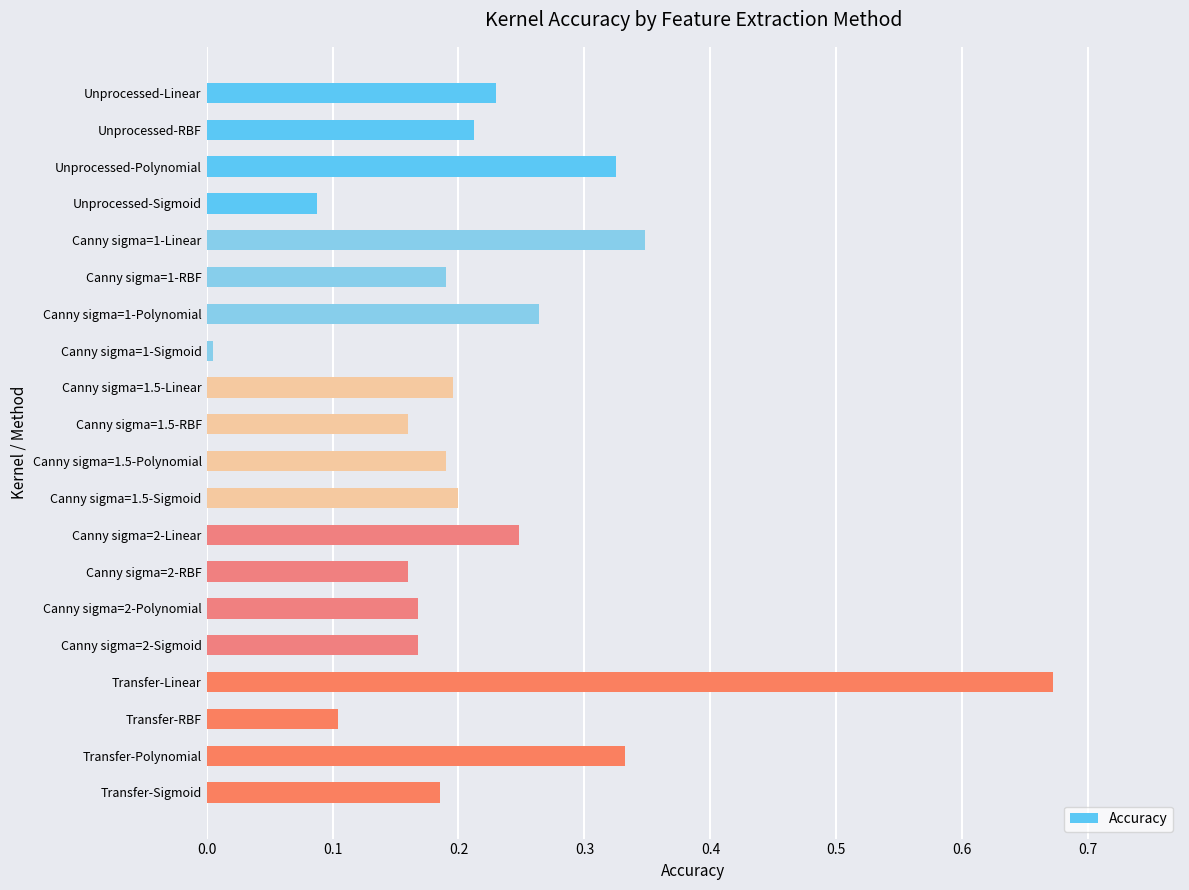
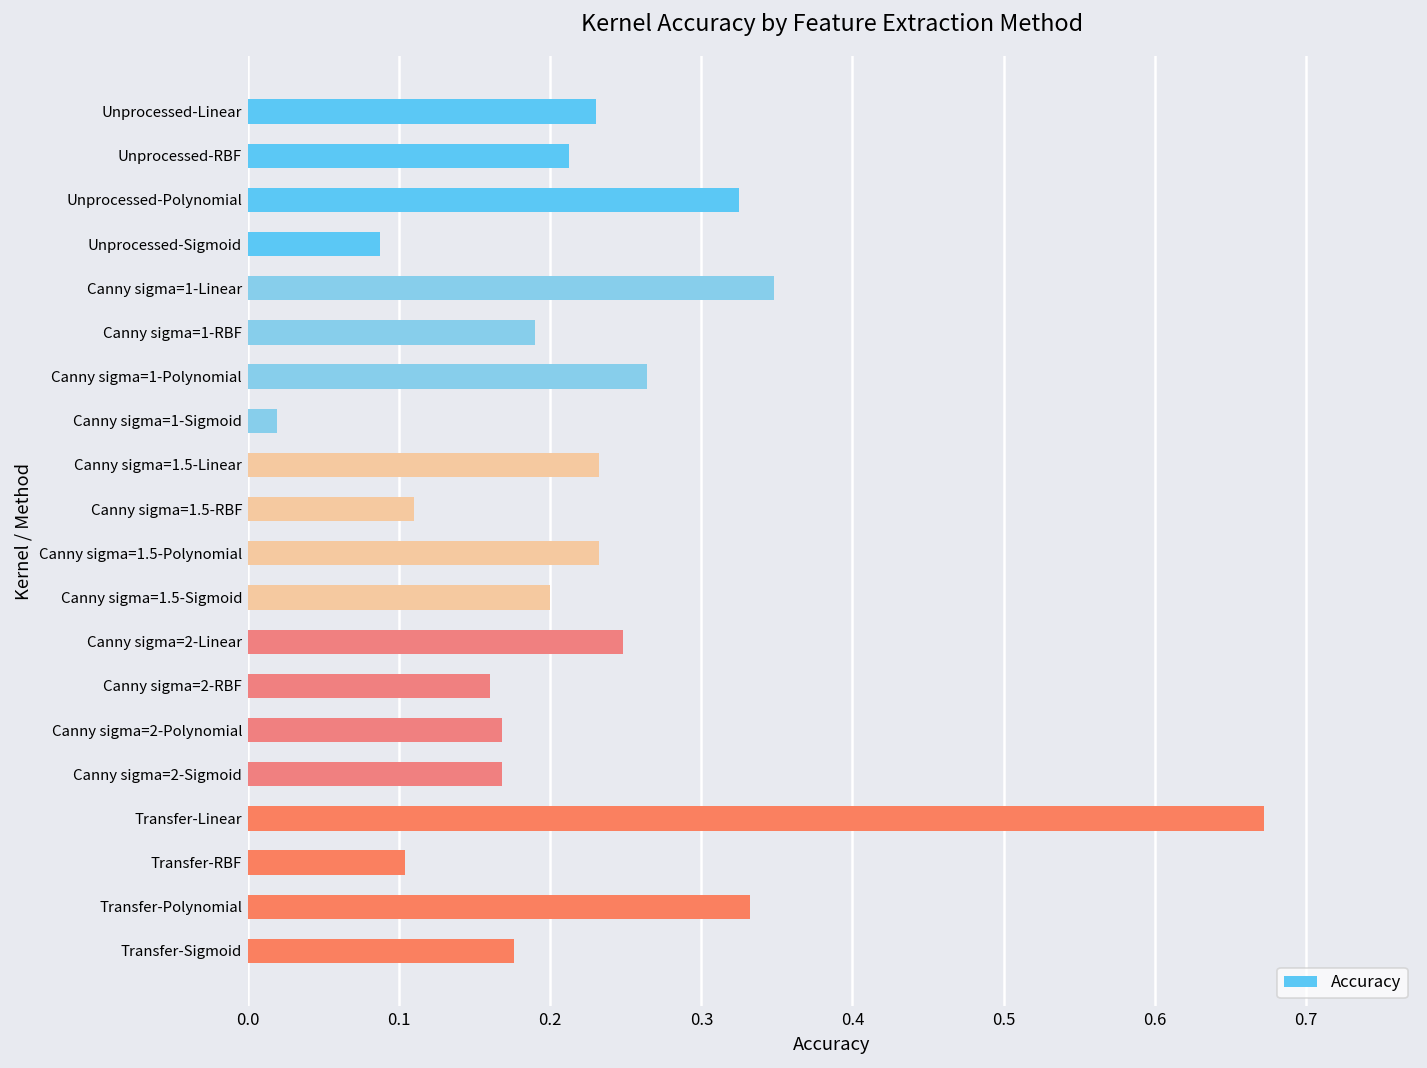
  {
    "Unprocessed-Linear": 0.230,
    "Unprocessed-RBF": 0.213,
    "Unprocessed-Polynomial": 0.325,
    "Unprocessed-Sigmoid": 0.088,
    "Canny sigma=1-Linear": 0.348,
    "Canny sigma=1-RBF": 0.190,
    "Canny sigma=1-Polynomial": 0.264,
-   "Canny sigma=1-Sigmoid": 0.005,
-   "Canny sigma=1.5-Linear": 0.196,
-   "Canny sigma=1.5-RBF": 0.16,
-   "Canny sigma=1.5-Polynomial": 0.190,
+   "Canny sigma=1-Sigmoid": 0.019,
+   "Canny sigma=1.5-Linear": 0.232,
+   "Canny sigma=1.5-RBF": 0.11,
+   "Canny sigma=1.5-Polynomial": 0.232,
    "Canny sigma=1.5-Sigmoid": 0.200,
    "Canny sigma=2-Linear": 0.248,
    "Canny sigma=2-RBF": 0.160,
    "Canny sigma=2-Polynomial": 0.168,
    "Canny sigma=2-Sigmoid": 0.168,
    "Transfer-Linear": 0.672,
    "Transfer-RBF": 0.104,
    "Transfer-Polynomial": 0.332,
-   "Transfer-Sigmoid": 0.185
+   "Transfer-Sigmoid": 0.176
  }
